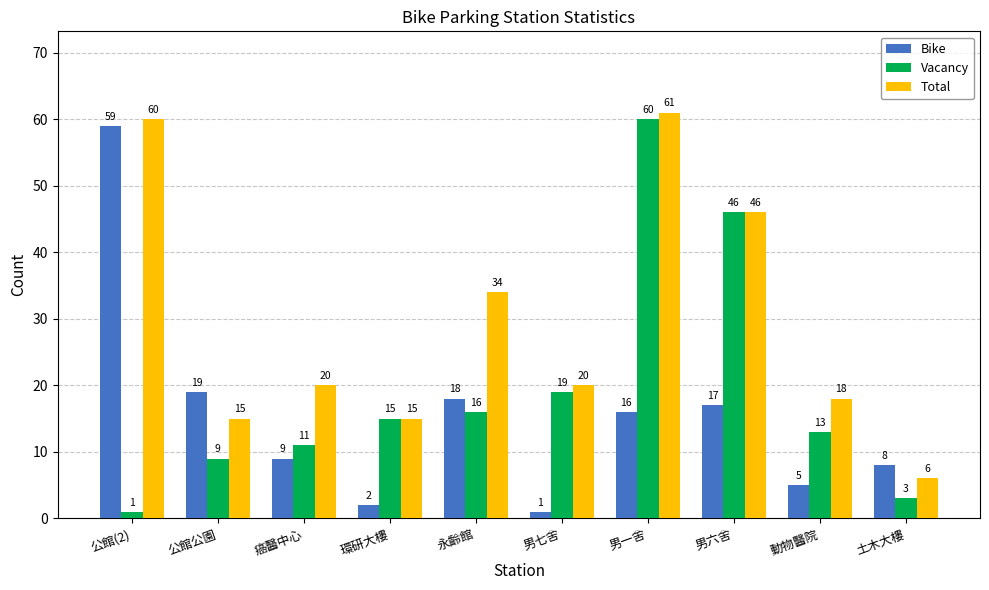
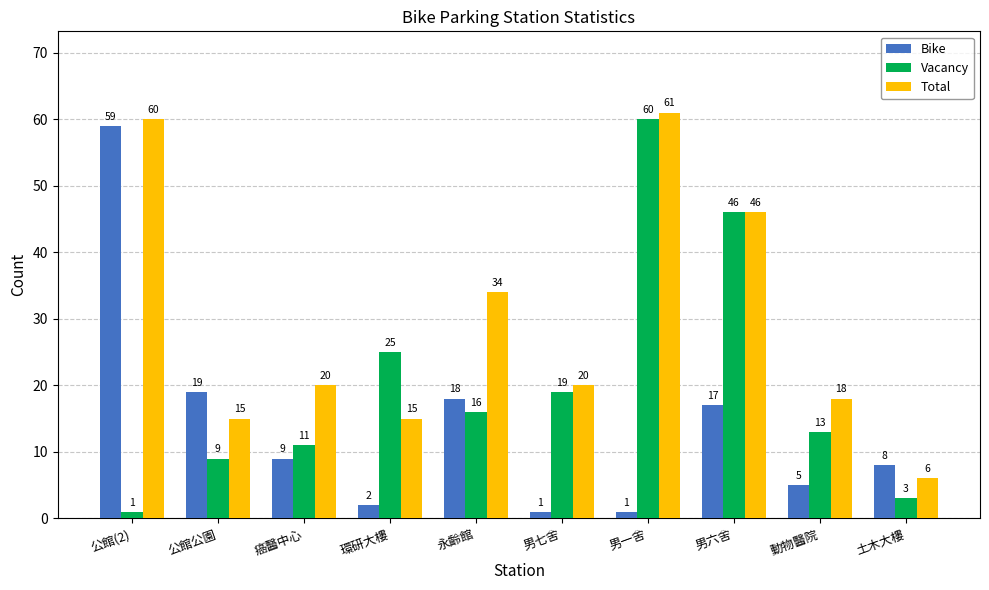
  {
    "Bike": {
      "公館(2)": 59,
      "公館公園": 19,
      "癌醫中心": 9,
      "環研大樓": 2,
      "永齡館": 18,
      "男七舍": 1,
-     "男一舍": 16,
+     "男一舍": 1,
      "男六舍": 17,
      "動物醫院": 5,
      "土木大樓": 8
    },
    "Vacancy": {
      "公館(2)": 1,
      "公館公園": 9,
      "癌醫中心": 11,
-     "環研大樓": 15,
+     "環研大樓": 25,
      "永齡館": 16,
      "男七舍": 19,
      "男一舍": 60,
      "男六舍": 46,
      "動物醫院": 13,
      "土木大樓": 3
    },
    "Total": {
      "公館(2)": 60,
      "公館公園": 15,
      "癌醫中心": 20,
      "環研大樓": 15,
      "永齡館": 34,
      "男七舍": 20,
      "男一舍": 61,
      "男六舍": 46,
      "動物醫院": 18,
      "土木大樓": 6
    }
  }
